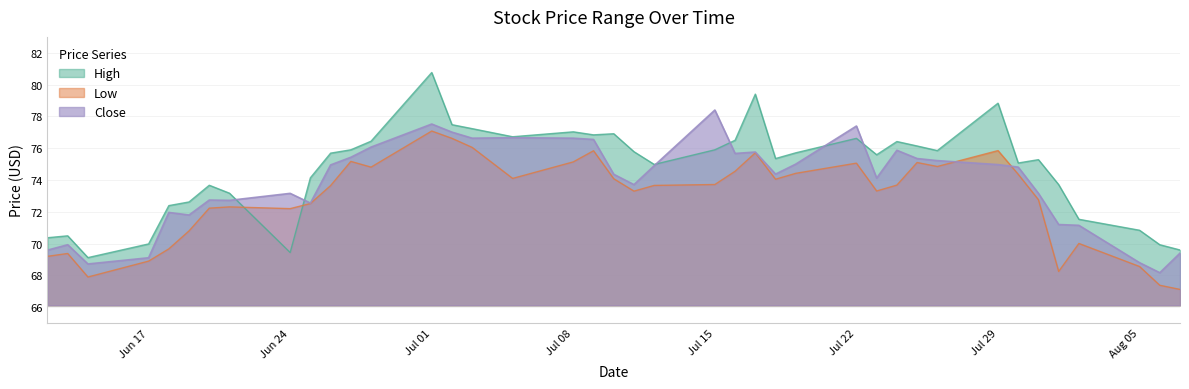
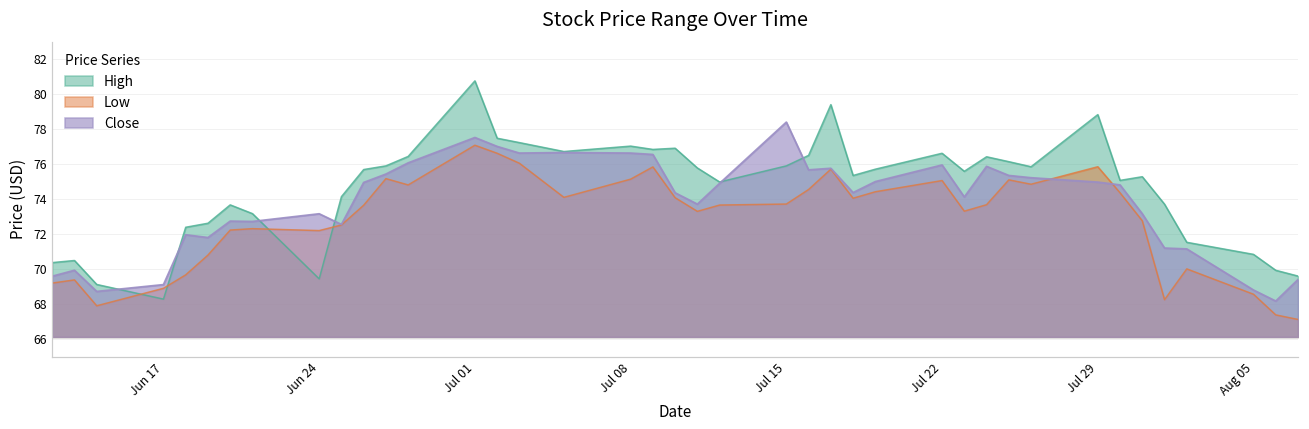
  {
    "High": {
-     "Jun 17": 70.0,
+     "Jun 17": 68.3,
      "Jun 24": 69.4,
      "Jul 01": 80.8,
      "Jul 08": 77.0,
      "Jul 15": 75.9,
      "Jul 22": 76.6,
      "Jul 29": 78.8,
      "Aug 05": 70.8
    },
    "Low": {
      "Jun 17": 68.9,
      "Jun 24": 72.2,
      "Jul 01": 77.1,
      "Jul 08": 75.1,
      "Jul 15": 73.7,
      "Jul 22": 75.1,
      "Jul 29": 75.9,
      "Aug 05": 68.6
    },
    "Close": {
      "Jun 17": 69.1,
      "Jun 24": 73.2,
      "Jul 01": 77.5,
      "Jul 08": 76.6,
      "Jul 15": 78.4,
-     "Jul 22": 77.4,
+     "Jul 22": 75.9,
      "Jul 29": 75.0,
      "Aug 05": 68.8
    }
  }
